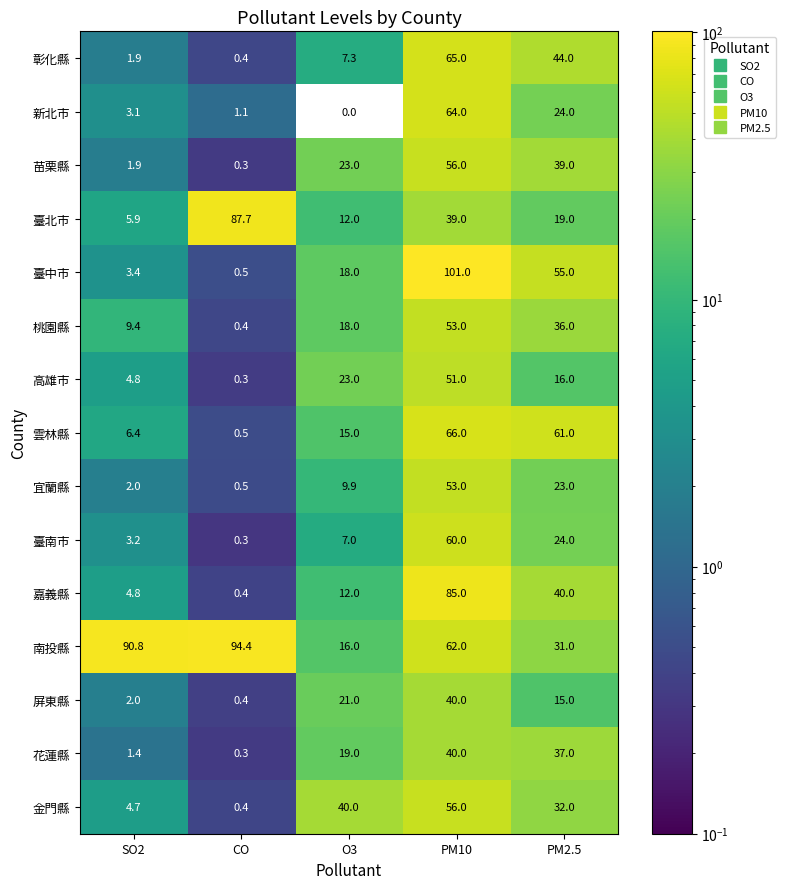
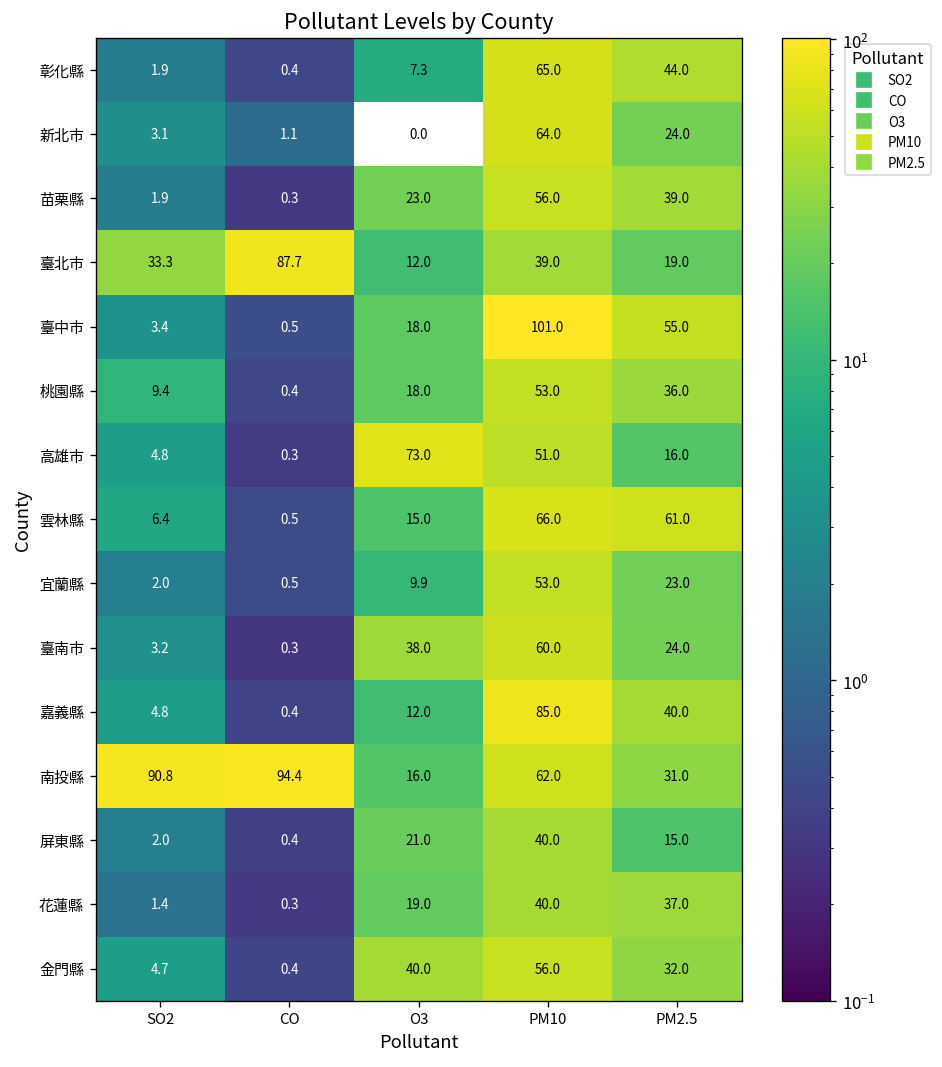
  {
    "彰化縣": {
      "SO2": 1.9,
      "CO": 0.4,
      "O3": 7.3,
      "PM10": 65.0,
      "PM2.5": 44.0
    },
    "新北市": {
      "SO2": 3.1,
      "CO": 1.1,
      "O3": 0.0,
      "PM10": 64.0,
      "PM2.5": 24.0
    },
    "苗栗縣": {
      "SO2": 1.9,
      "CO": 0.3,
      "O3": 23.0,
      "PM10": 56.0,
      "PM2.5": 39.0
    },
    "臺北市": {
-     "SO2": 5.9,
+     "SO2": 33.3,
      "CO": 87.7,
      "O3": 12.0,
      "PM10": 39.0,
      "PM2.5": 19.0
    },
    "臺中市": {
      "SO2": 3.4,
      "CO": 0.5,
      "O3": 18.0,
      "PM10": 101.0,
      "PM2.5": 55.0
    },
    "桃園縣": {
      "SO2": 9.4,
      "CO": 0.4,
      "O3": 18.0,
      "PM10": 53.0,
      "PM2.5": 36.0
    },
    "高雄市": {
      "SO2": 4.8,
      "CO": 0.3,
-     "O3": 23.0,
+     "O3": 73.0,
      "PM10": 51.0,
      "PM2.5": 16.0
    },
    "雲林縣": {
      "SO2": 6.4,
      "CO": 0.5,
      "O3": 15.0,
      "PM10": 66.0,
      "PM2.5": 61.0
    },
    "宜蘭縣": {
      "SO2": 2.0,
      "CO": 0.5,
      "O3": 9.9,
      "PM10": 53.0,
      "PM2.5": 23.0
    },
    "臺南市": {
      "SO2": 3.2,
      "CO": 0.3,
-     "O3": 7.0,
+     "O3": 38.0,
      "PM10": 60.0,
      "PM2.5": 24.0
    },
    "嘉義縣": {
      "SO2": 4.8,
      "CO": 0.4,
      "O3": 12.0,
      "PM10": 85.0,
      "PM2.5": 40.0
    },
    "南投縣": {
      "SO2": 90.8,
      "CO": 94.4,
      "O3": 16.0,
      "PM10": 62.0,
      "PM2.5": 31.0
    },
    "屏東縣": {
      "SO2": 2.0,
      "CO": 0.4,
      "O3": 21.0,
      "PM10": 40.0,
      "PM2.5": 15.0
    },
    "花蓮縣": {
      "SO2": 1.4,
      "CO": 0.3,
      "O3": 19.0,
      "PM10": 40.0,
      "PM2.5": 37.0
    },
    "金門縣": {
      "SO2": 4.7,
      "CO": 0.4,
      "O3": 40.0,
      "PM10": 56.0,
      "PM2.5": 32.0
    }
  }
